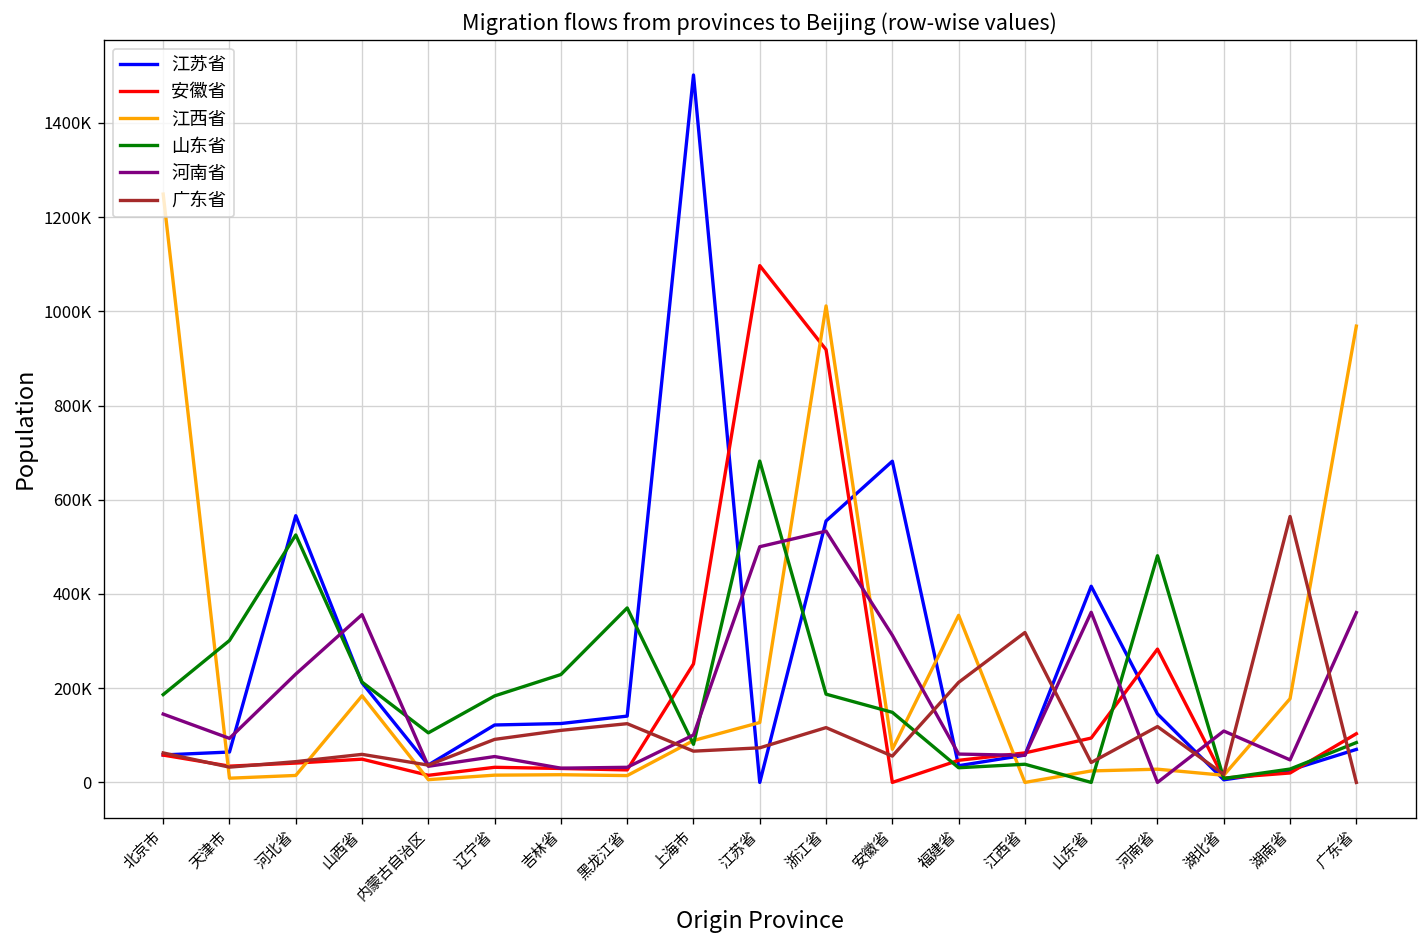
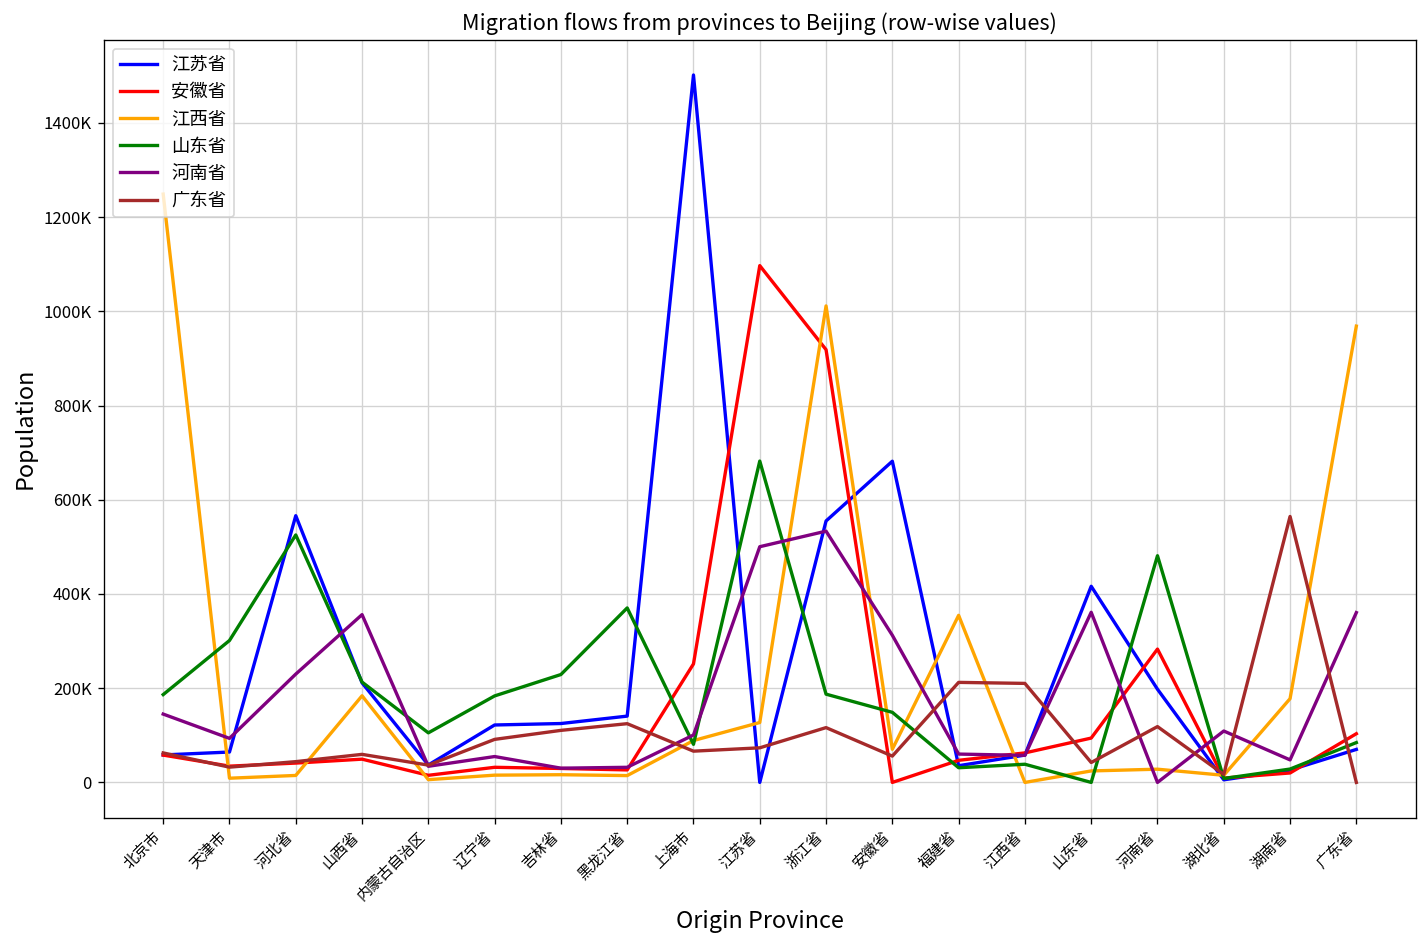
  {
    "江苏省": {
      "天津市": 60000,
      "河北省": 570000,
      "辽宁省": 120000,
      "吉林省": 130000,
      "黑龙江省": 140000,
      "上海市": 1500000,
      "江苏省": 0,
      "浙江省": 550000,
      "安徽省": 680000,
      "山东省": 420000,
-     "河南省": 150000,
+     "河南省": 200000,
      "广东省": 70000
    },
    "安徽省": {
      "山西省": 50000,
      "内蒙古自治区": 20000,
      "辽宁省": 30000,
      "上海市": 250000,
      "江苏省": 1100000,
      "浙江省": 920000,
      "安徽省": 0,
      "福建省": 50000,
      "山东省": 90000,
      "河南省": 280000,
      "广东省": 100000
    },
    "江西省": {
      "天津市": 10000,
      "河北省": 10000,
      "山西省": 180000,
      "内蒙古自治区": 10000,
      "辽宁省": 20000,
      "吉林省": 20000,
      "黑龙江省": 10000,
      "上海市": 90000,
      "江苏省": 130000,
      "浙江省": 1010000,
      "安徽省": 70000,
      "福建省": 350000,
      "江西省": 0,
      "山东省": 20000,
      "河南省": 30000,
      "湖南省": 180000,
      "广东省": 970000
    },
    "山东省": {
      "北京市": 190000,
      "天津市": 300000,
      "河北省": 530000,
      "内蒙古自治区": 110000,
      "辽宁省": 180000,
      "吉林省": 230000,
      "黑龙江省": 370000,
      "上海市": 80000,
      "江苏省": 680000,
      "浙江省": 190000,
      "安徽省": 150000,
      "江西省": 40000,
      "山东省": 0,
      "河南省": 480000,
      "广东省": 80000
    },
    "河南省": {
      "北京市": 150000,
      "天津市": 90000,
      "河北省": 230000,
      "山西省": 360000,
      "辽宁省": 50000,
      "上海市": 100000,
      "江苏省": 500000,
      "浙江省": 530000,
      "安徽省": 310000,
      "福建省": 60000,
      "山东省": 360000,
      "河南省": 0,
      "湖北省": 110000,
      "湖南省": 50000,
      "广东省": 360000
    },
    "广东省": {
      "山西省": 60000,
      "辽宁省": 90000,
      "吉林省": 110000,
      "黑龙江省": 120000,
      "上海市": 70000,
      "江苏省": 70000,
      "浙江省": 120000,
      "安徽省": 60000,
      "福建省": 210000,
-     "江西省": 320000,
+     "江西省": 210000,
      "山东省": 40000,
      "河南省": 120000,
      "湖南省": 560000,
      "广东省": 0
    }
  }
